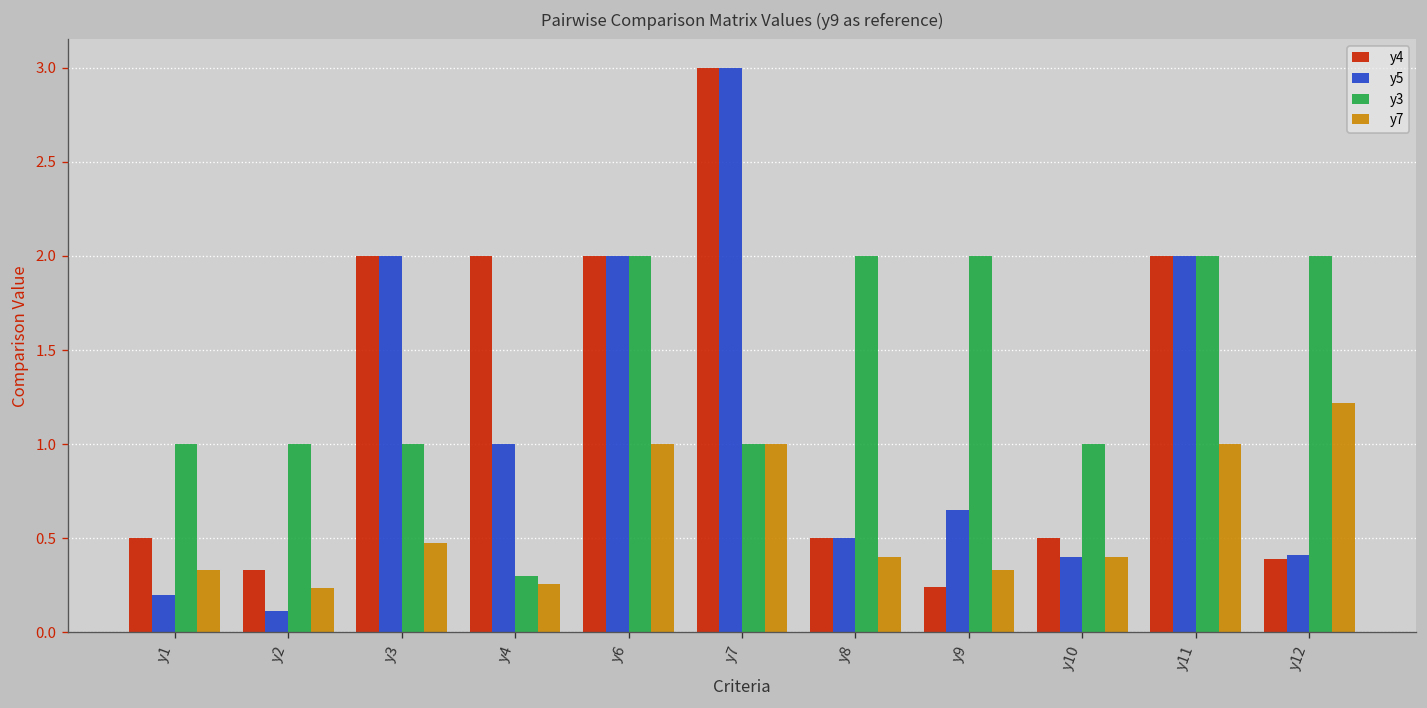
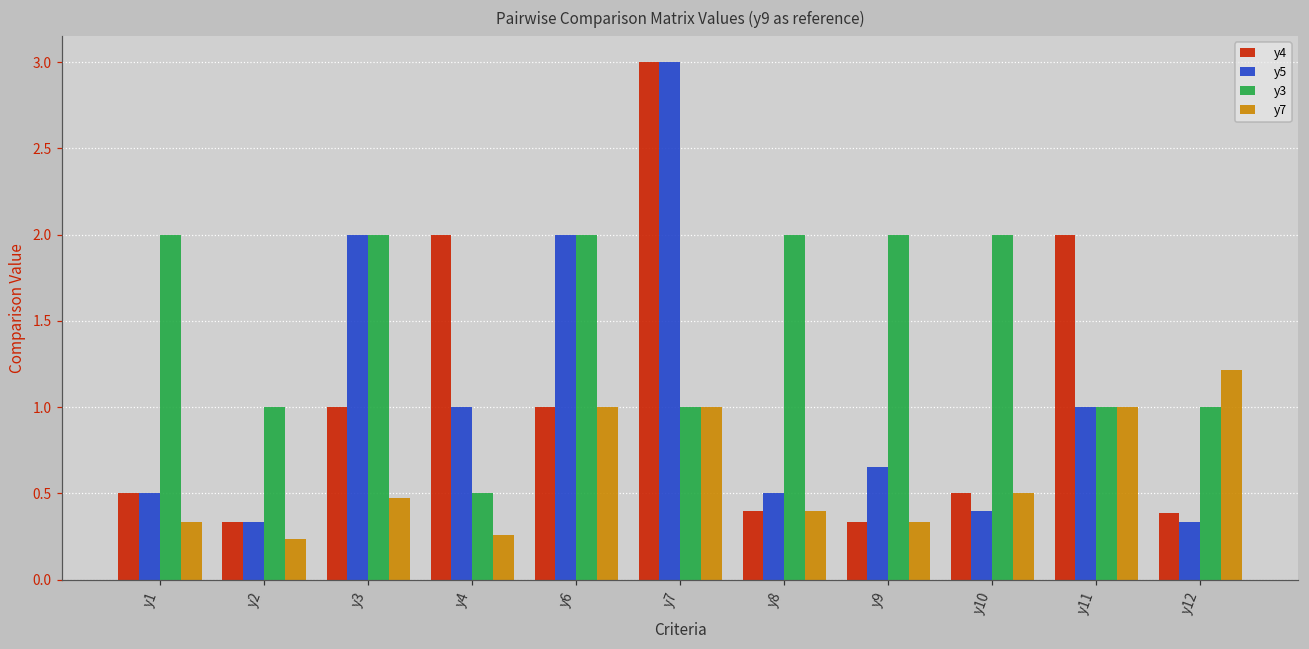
  {
    "y4": {
      "y1": 0.50,
      "y2": 0.33,
-     "y3": 2,
+     "y3": 1,
      "y4": 2.00,
-     "y6": 2,
+     "y6": 1,
      "y7": 3.00,
-     "y8": 0.5,
-     "y9": 0.24,
+     "y8": 0.4,
+     "y9": 0.33,
      "y10": 0.50,
      "y11": 2.00,
      "y12": 0.39
    },
    "y5": {
-     "y1": 0.2,
-     "y2": 0.11,
+     "y1": 0.5,
+     "y2": 0.33,
      "y3": 2.00,
      "y4": 1.00,
      "y6": 2.00,
      "y7": 3.00,
      "y8": 0.50,
      "y9": 0.65,
      "y10": 0.40,
-     "y11": 2,
-     "y12": 0.41
+     "y11": 1,
+     "y12": 0.33
    },
    "y3": {
-     "y1": 1,
+     "y1": 2,
      "y2": 1.0,
-     "y3": 1,
-     "y4": 0.3,
+     "y3": 2,
+     "y4": 0.5,
      "y6": 2.0,
      "y7": 1.0,
      "y8": 2.0,
      "y9": 2.0,
-     "y10": 1,
-     "y11": 2,
-     "y12": 2
+     "y10": 2,
+     "y11": 1,
+     "y12": 1
    },
    "y7": {
      "y1": 0.33,
      "y2": 0.24,
      "y3": 0.47,
      "y4": 0.26,
      "y6": 1.0,
      "y7": 1.0,
      "y8": 0.4,
      "y9": 0.33,
-     "y10": 0.4,
+     "y10": 0.5,
      "y11": 1.0,
      "y12": 1.22
    }
  }
